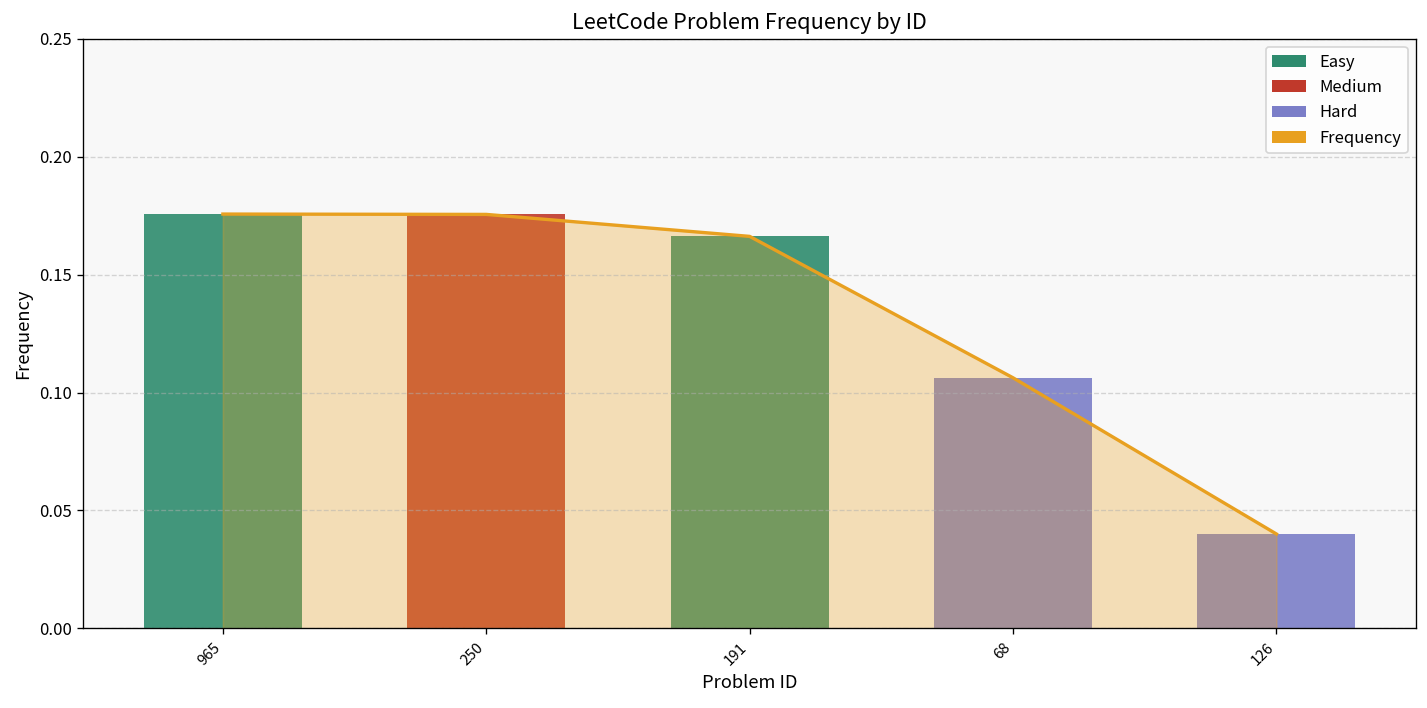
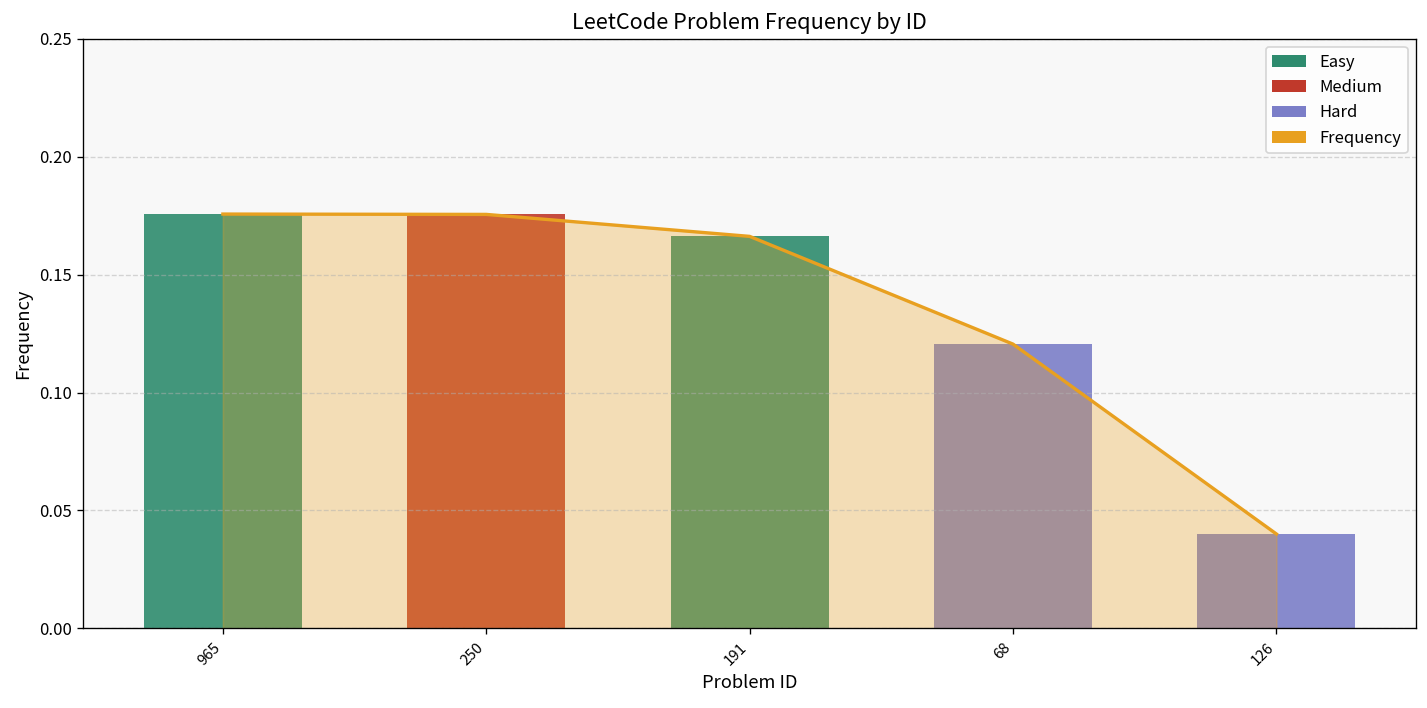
  {
    "Frequency": {
      "965": 0.176,
      "250": 0.176,
      "191": 0.166,
-     "68": 0.106,
+     "68": 0.121,
      "126": 0.040
    }
  }
